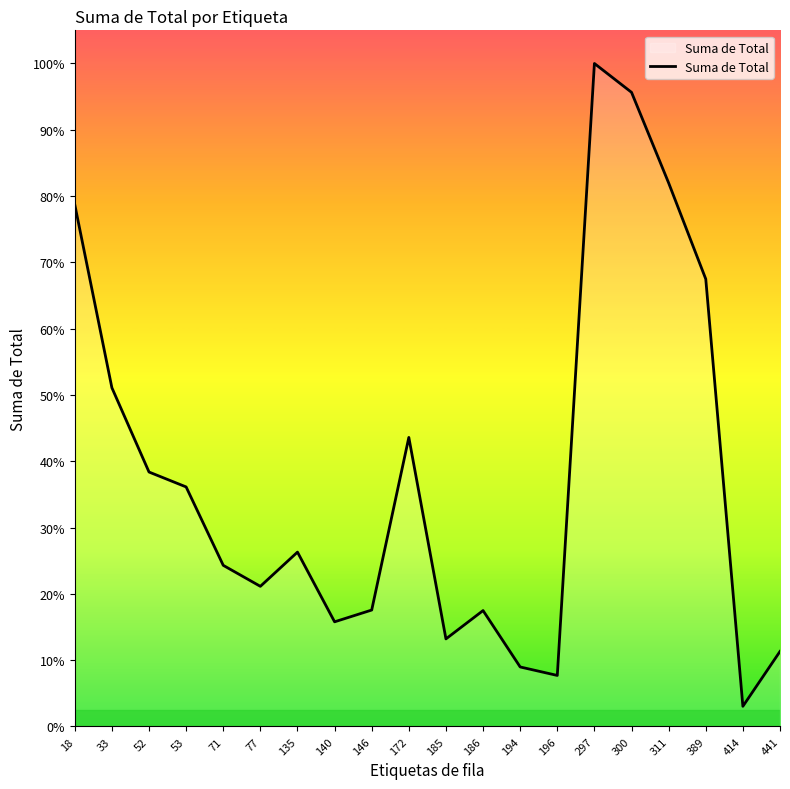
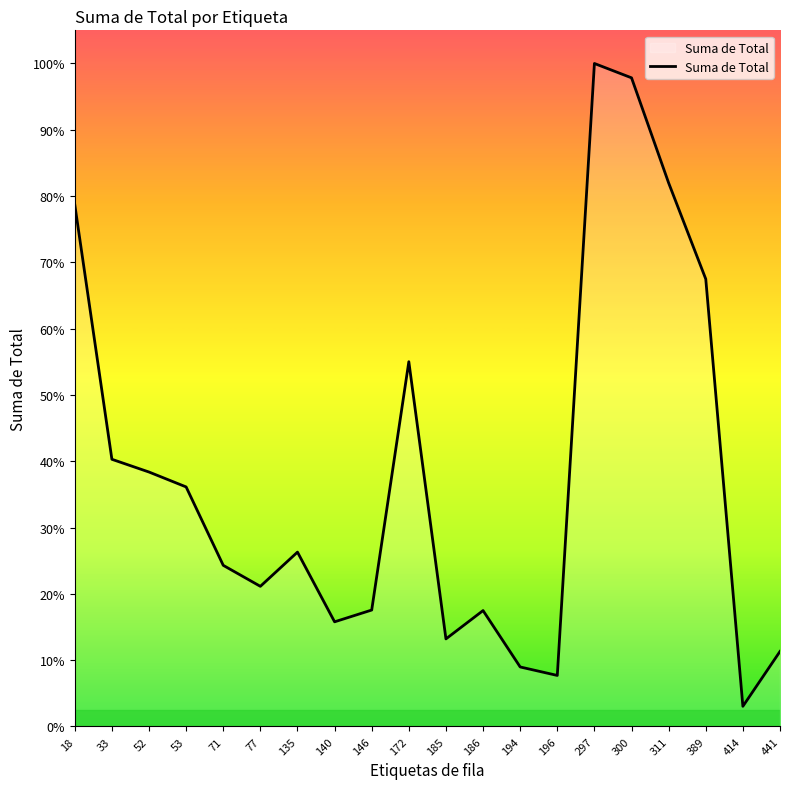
  {
    "18": "79%",
-   "33": "51%",
+   "33": "40%",
    "52": "38%",
    "53": "36%",
    "71": "24%",
    "77": "21%",
    "135": "26%",
    "140": "16%",
    "146": "18%",
-   "172": "44%",
+   "172": "55%",
    "185": "13%",
    "186": "17%",
    "194": "9%",
    "196": "8%",
    "297": "100%",
-   "300": "96%",
+   "300": "98%",
    "311": "82%",
    "389": "67%",
    "414": "3%",
    "441": "11%"
  }
